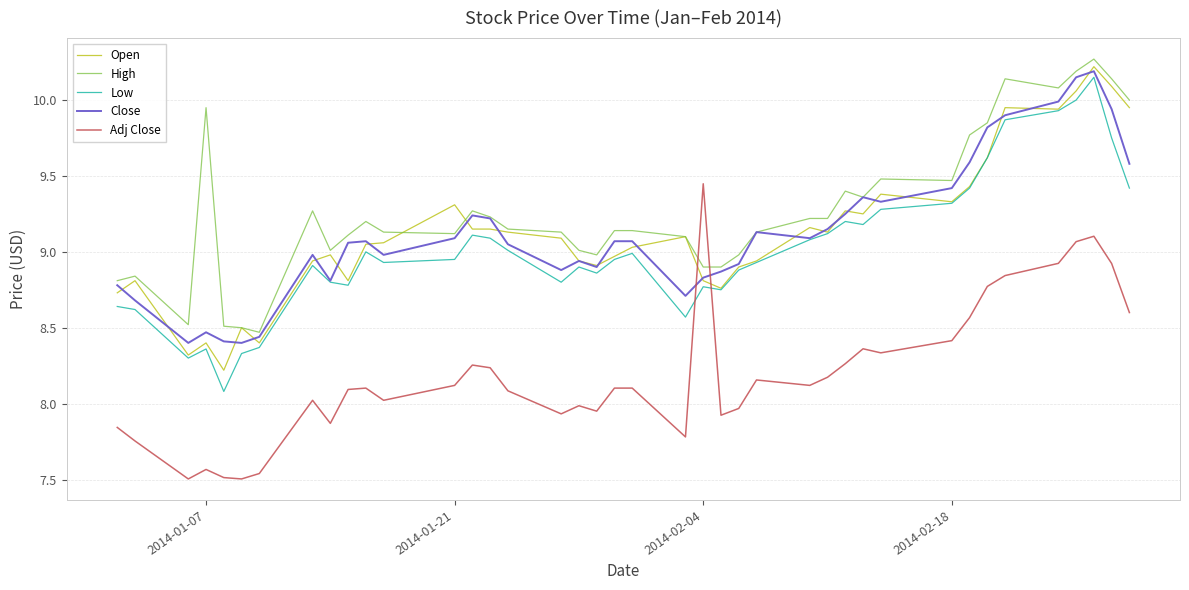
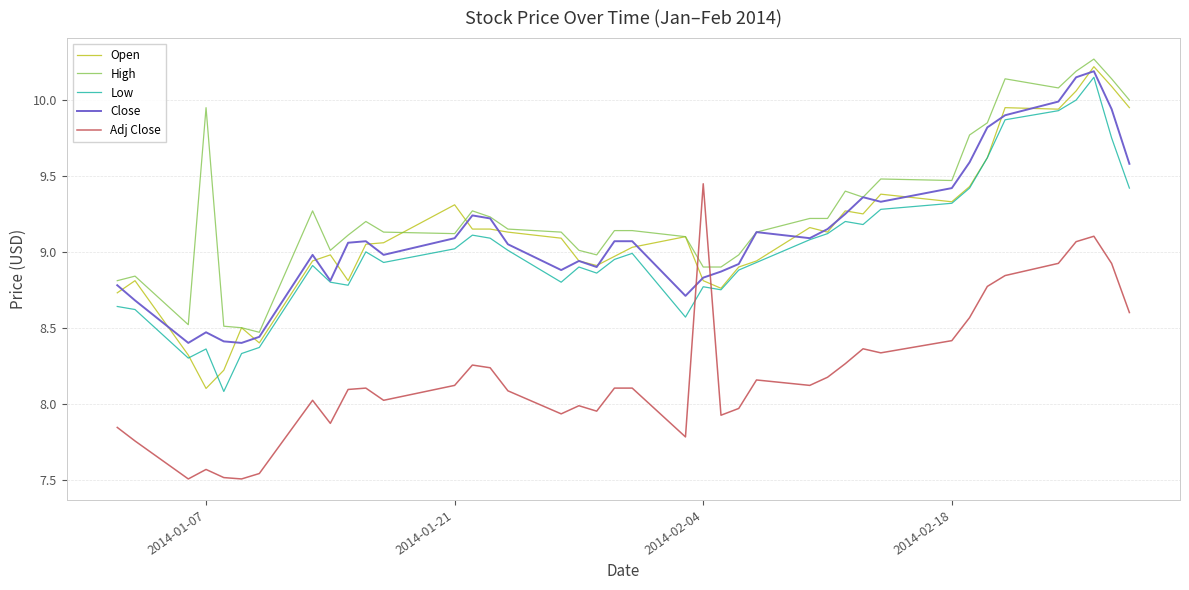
  {
    "Open": {
-     "2014-01-07": 8.4,
+     "2014-01-07": 8.1,
      "2014-01-21": 9.3,
      "2014-02-04": 8.8
    },
    "High": {
      "2014-01-07": 9.95,
      "2014-01-21": 9.12,
      "2014-02-04": 8.90,
      "2014-02-18": 9.47
    },
    "Low": {
      "2014-01-07": 8.36,
-     "2014-01-21": 8.95,
+     "2014-01-21": 9.02,
      "2014-02-04": 8.77
    },
    "Close": {
      "2014-01-07": 8.47,
      "2014-01-21": 9.09,
      "2014-02-04": 8.83,
      "2014-02-18": 9.42
    },
    "Adj Close": {
      "2014-01-07": 7.57,
      "2014-01-21": 8.12,
      "2014-02-04": 9.45,
      "2014-02-18": 8.41
    }
  }
